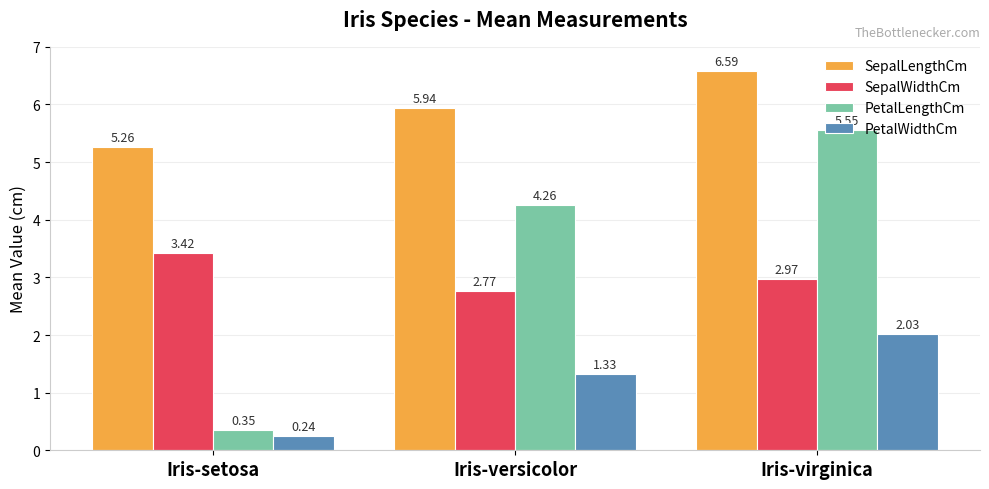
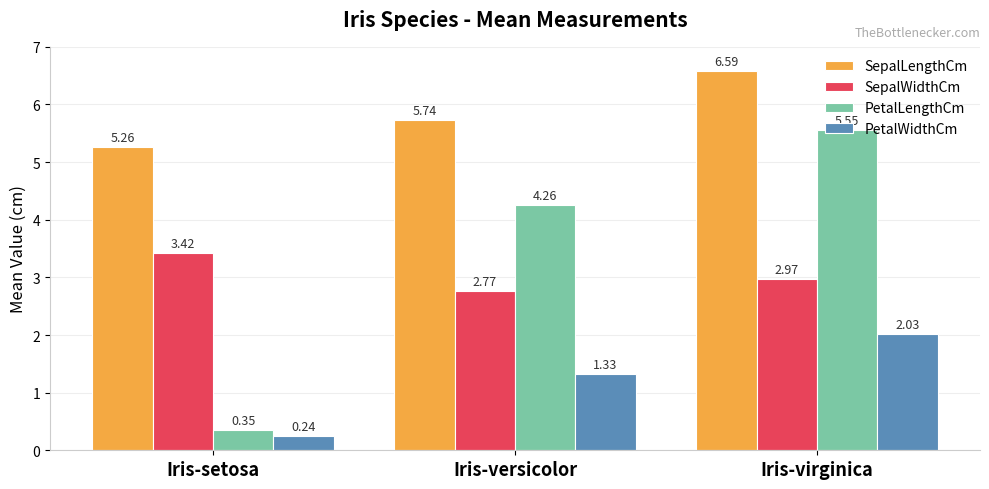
  {
    "SepalLengthCm": {
      "Iris-setosa": 5.26,
-     "Iris-versicolor": 5.94,
+     "Iris-versicolor": 5.74,
      "Iris-virginica": 6.59
    },
    "SepalWidthCm": {
      "Iris-setosa": 3.42,
      "Iris-versicolor": 2.77,
      "Iris-virginica": 2.97
    },
    "PetalLengthCm": {
      "Iris-setosa": 0.35,
      "Iris-versicolor": 4.26,
      "Iris-virginica": 5.55
    },
    "PetalWidthCm": {
      "Iris-setosa": 0.24,
      "Iris-versicolor": 1.33,
      "Iris-virginica": 2.03
    }
  }
